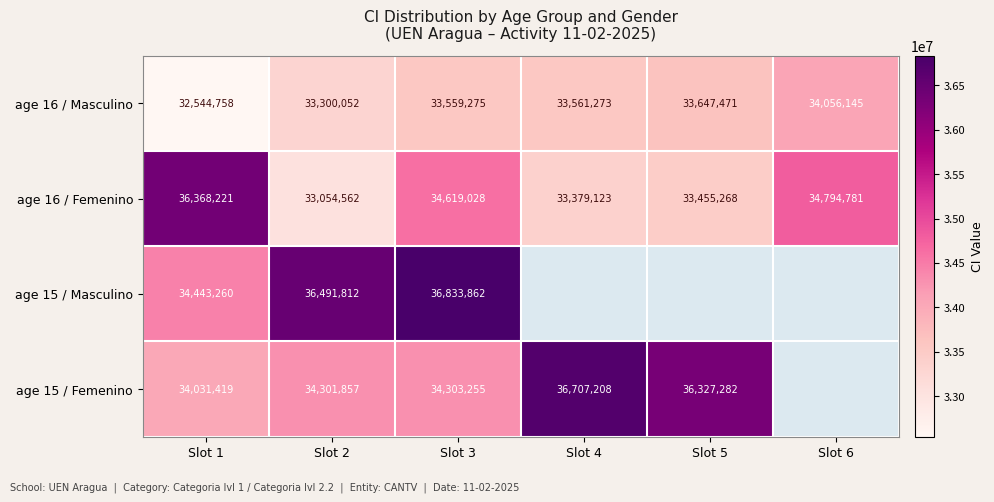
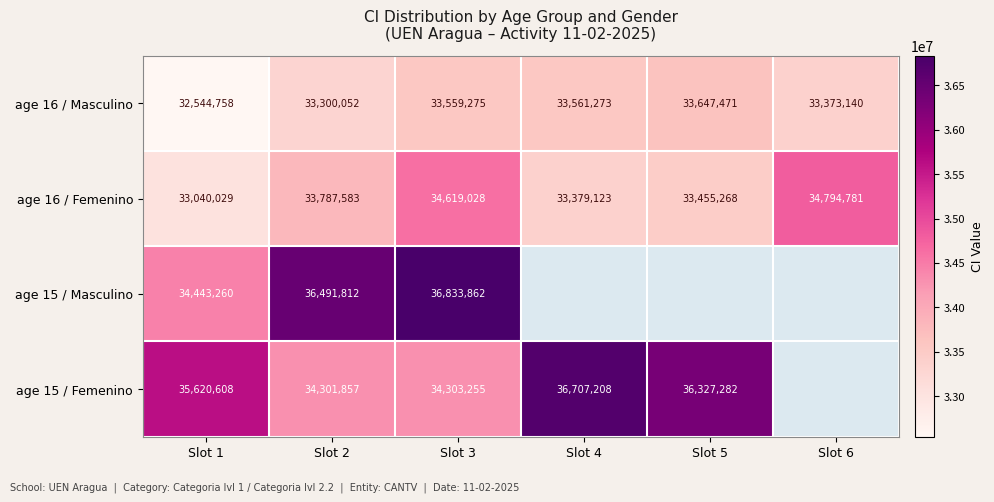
  {
    "age 16 / Masculino": {
      "Slot 1": "32,544,758",
      "Slot 2": "33,300,052",
      "Slot 3": "33,559,275",
      "Slot 4": "33,561,273",
      "Slot 5": "33,647,471",
-     "Slot 6": "34,056,145"
+     "Slot 6": "33,373,140"
    },
    "age 16 / Femenino": {
-     "Slot 1": "36,368,221",
-     "Slot 2": "33,054,562",
+     "Slot 1": "33,040,029",
+     "Slot 2": "33,787,583",
      "Slot 3": "34,619,028",
      "Slot 4": "33,379,123",
      "Slot 5": "33,455,268",
      "Slot 6": "34,794,781"
    },
    "age 15 / Masculino": {
      "Slot 1": "34,443,260",
      "Slot 2": "36,491,812",
      "Slot 3": "36,833,862"
    },
    "age 15 / Femenino": {
-     "Slot 1": "34,031,419",
+     "Slot 1": "35,620,608",
      "Slot 2": "34,301,857",
      "Slot 3": "34,303,255",
      "Slot 4": "36,707,208",
      "Slot 5": "36,327,282"
    }
  }
